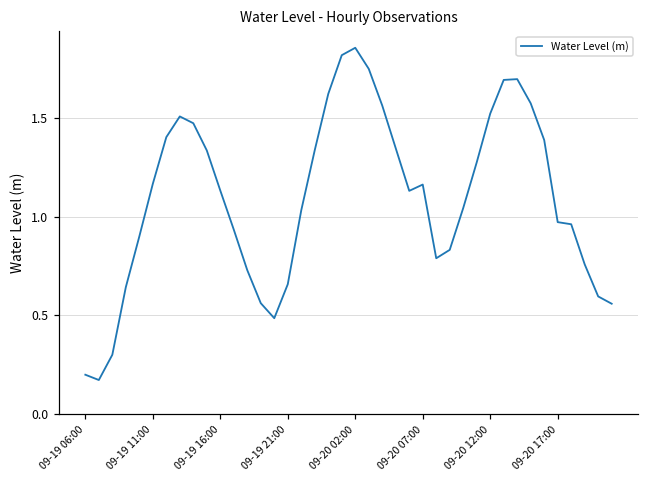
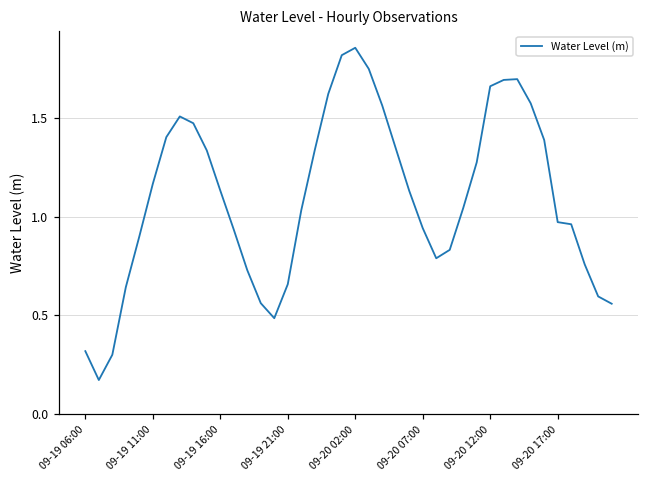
  {
-   "09-19 06:00": 0.20,
+   "09-19 06:00": 0.32,
    "09-19 11:00": 1.17,
    "09-19 16:00": 1.13,
    "09-19 21:00": 0.66,
    "09-20 02:00": 1.86,
-   "09-20 07:00": 1.16,
-   "09-20 12:00": 1.52,
+   "09-20 07:00": 0.94,
+   "09-20 12:00": 1.66,
    "09-20 17:00": 0.97
  }
